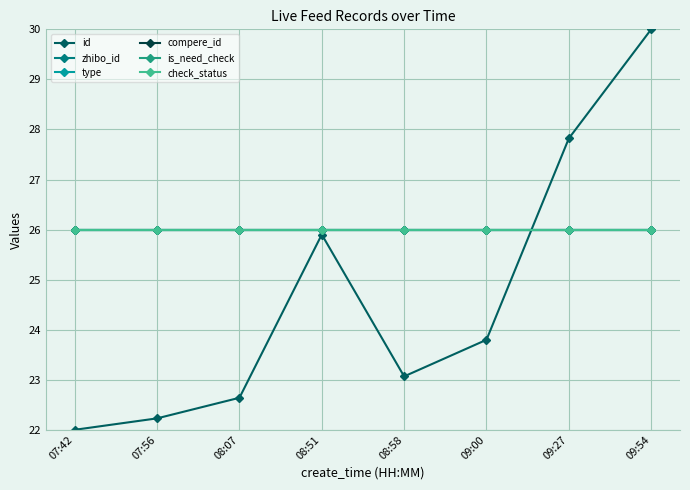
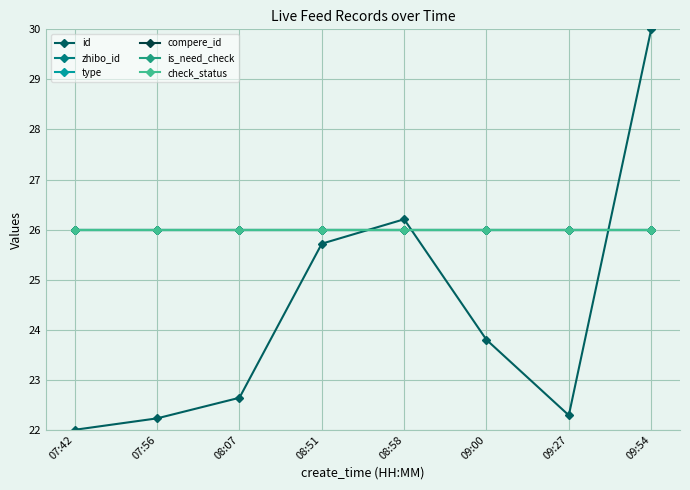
  {
    "id": {
      "07:42": 22.0,
      "07:56": 22.2,
      "08:07": 22.6,
-     "08:51": 25.9,
-     "08:58": 23.1,
+     "08:51": 25.7,
+     "08:58": 26.2,
      "09:00": 23.8,
-     "09:27": 27.8,
+     "09:27": 22.3,
      "09:54": 30.0
    },
    "check_status": {
      "07:42": 26.0,
      "07:56": 26.0,
      "08:07": 26.0,
      "08:51": 26.0,
      "08:58": 26.0,
      "09:00": 26.0,
      "09:27": 26.0,
      "09:54": 26.0
    }
  }
